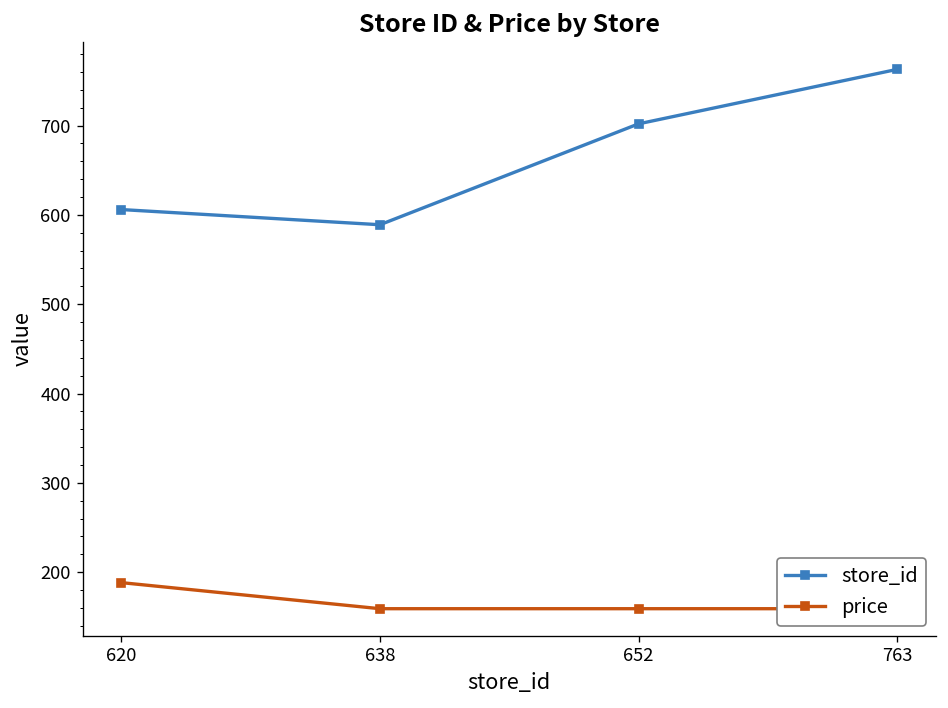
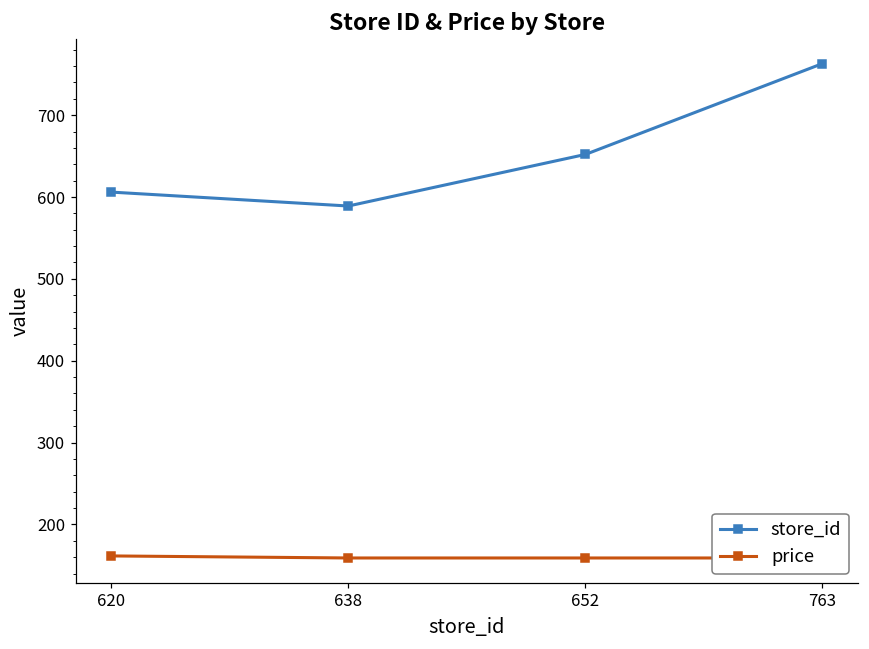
  {
    "store_id": {
      "620": 610,
      "638": 590,
-     "652": 700,
+     "652": 650,
      "763": 760
    },
    "price": {
-     "620": 190,
+     "620": 160,
      "638": 160,
      "652": 160
    }
  }
